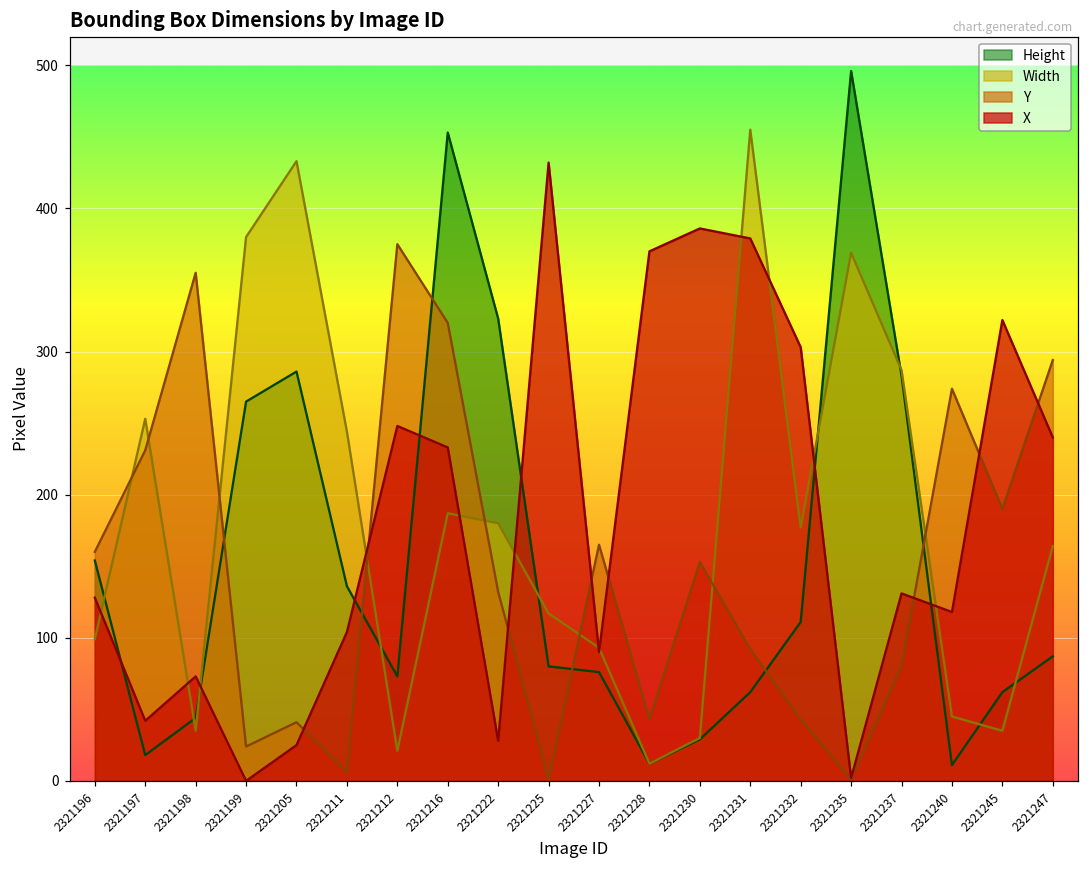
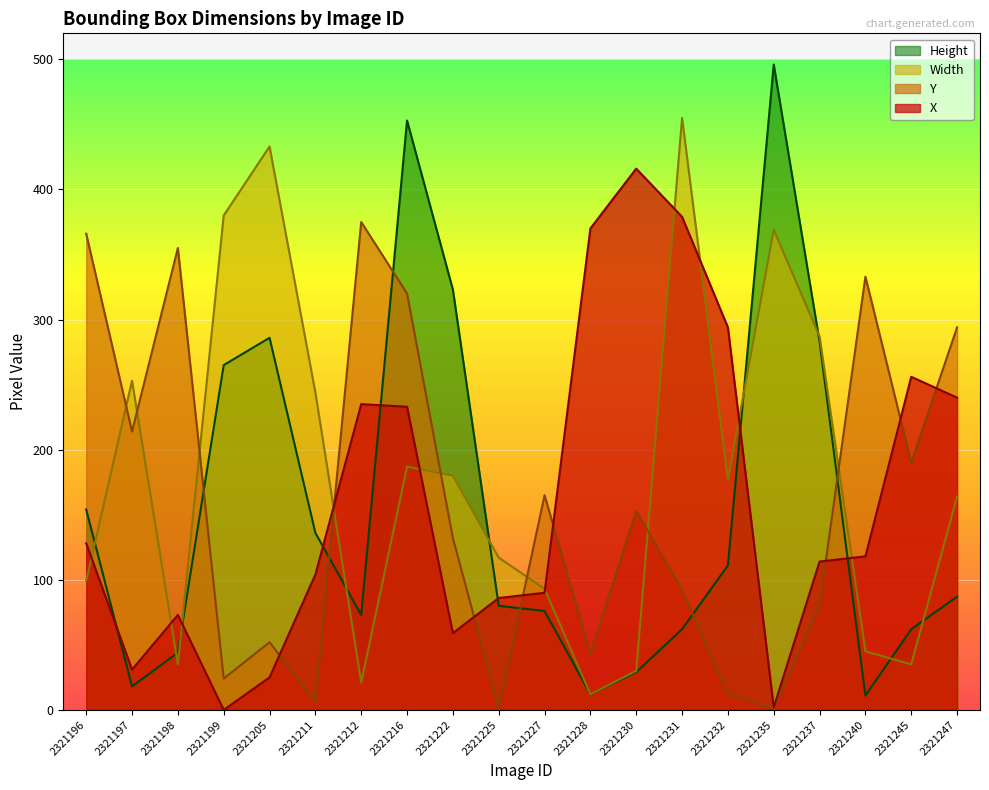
  {
    "Height": {
      "2321196": 154,
      "2321197": 18,
      "2321198": 44,
      "2321199": 265,
      "2321205": 286,
      "2321211": 136,
      "2321212": 73,
      "2321216": 453,
      "2321222": 323,
      "2321225": 80,
      "2321227": 76,
      "2321231": 62,
      "2321232": 111,
      "2321235": 496,
      "2321237": 283,
      "2321240": 11,
      "2321245": 62,
      "2321247": 87
    },
    "Width": {
      "2321196": 99,
      "2321197": 253,
      "2321198": 35,
      "2321199": 380,
      "2321205": 433,
      "2321211": 244,
      "2321212": 21,
      "2321216": 187,
      "2321222": 180,
      "2321225": 117,
      "2321227": 93,
      "2321231": 455,
      "2321232": 177,
      "2321235": 369,
      "2321237": 287,
      "2321240": 45,
      "2321245": 35,
      "2321247": 164
    },
    "Y": {
-     "2321196": 160,
-     "2321197": 231,
+     "2321196": 366,
+     "2321197": 214,
      "2321198": 355,
      "2321199": 24,
-     "2321205": 41,
+     "2321205": 52,
      "2321211": 6,
      "2321212": 375,
      "2321216": 320,
      "2321222": 132,
      "2321225": 1,
      "2321227": 165,
      "2321228": 43,
      "2321230": 153,
      "2321231": 92,
-     "2321232": 43,
+     "2321232": 12,
      "2321237": 80,
-     "2321240": 274,
+     "2321240": 333,
      "2321245": 190,
      "2321247": 294
    },
    "X": {
      "2321196": 128,
-     "2321197": 42,
+     "2321197": 31,
      "2321198": 73,
      "2321199": 0,
      "2321205": 25,
      "2321211": 104,
-     "2321212": 248,
+     "2321212": 235,
      "2321216": 233,
-     "2321222": 28,
-     "2321225": 432,
+     "2321222": 59,
+     "2321225": 86,
      "2321227": 90,
      "2321228": 370,
-     "2321230": 386,
+     "2321230": 416,
      "2321231": 379,
-     "2321232": 303,
-     "2321237": 131,
+     "2321232": 294,
+     "2321237": 114,
      "2321240": 118,
-     "2321245": 322,
+     "2321245": 256,
      "2321247": 240
    }
  }
